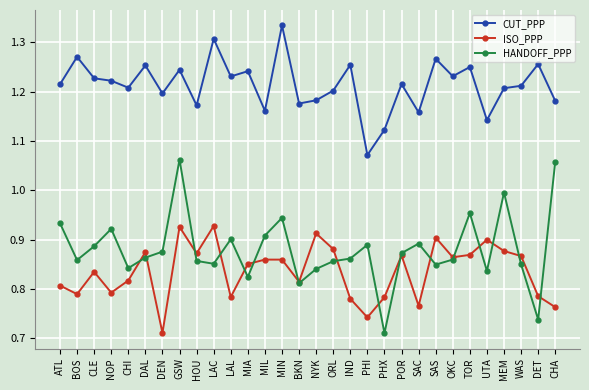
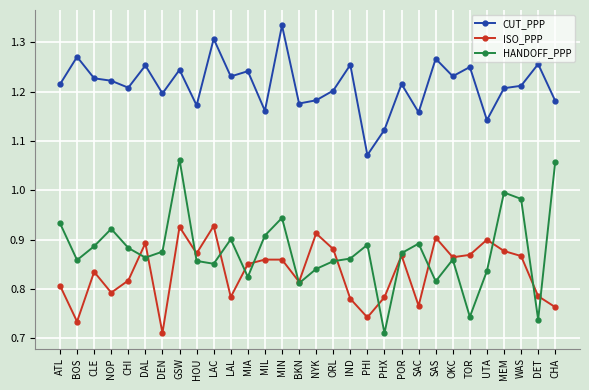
  {
    "CUT_PPP": {
      "ATL": 1.21,
      "BOS": 1.27,
      "CLE": 1.23,
      "NOP": 1.22,
      "CHI": 1.21,
      "DAL": 1.25,
      "DEN": 1.20,
      "GSW": 1.24,
      "HOU": 1.17,
      "LAC": 1.31,
      "LAL": 1.23,
      "MIA": 1.24,
      "MIL": 1.16,
      "MIN": 1.33,
      "BKN": 1.18,
      "NYK": 1.18,
      "ORL": 1.20,
      "IND": 1.25,
      "PHI": 1.07,
      "PHX": 1.12,
      "POR": 1.22,
      "SAC": 1.16,
      "SAS": 1.27,
      "OKC": 1.23,
      "TOR": 1.25,
      "UTA": 1.14,
      "MEM": 1.21,
      "WAS": 1.21,
      "DET": 1.26,
      "CHA": 1.18
    },
    "ISO_PPP": {
      "ATL": 0.81,
-     "BOS": 0.79,
+     "BOS": 0.73,
      "CLE": 0.83,
      "NOP": 0.79,
      "CHI": 0.82,
-     "DAL": 0.87,
+     "DAL": 0.89,
      "DEN": 0.71,
      "GSW": 0.93,
      "HOU": 0.87,
      "LAC": 0.93,
      "LAL": 0.78,
      "MIA": 0.85,
      "MIL": 0.86,
      "MIN": 0.86,
      "NYK": 0.91,
      "ORL": 0.88,
      "IND": 0.78,
      "PHI": 0.74,
      "PHX": 0.78,
      "SAC": 0.77,
      "SAS": 0.90,
      "TOR": 0.87,
      "UTA": 0.90,
      "MEM": 0.88,
      "WAS": 0.87,
      "DET": 0.79,
      "CHA": 0.76
    },
    "HANDOFF_PPP": {
      "ATL": 0.93,
      "BOS": 0.86,
      "CLE": 0.89,
      "NOP": 0.92,
-     "CHI": 0.84,
+     "CHI": 0.88,
      "DAL": 0.86,
      "DEN": 0.88,
      "GSW": 1.06,
      "HOU": 0.86,
      "LAC": 0.85,
      "LAL": 0.90,
      "MIA": 0.82,
      "MIL": 0.91,
      "MIN": 0.94,
      "NYK": 0.84,
      "ORL": 0.86,
      "IND": 0.86,
      "PHI": 0.89,
      "PHX": 0.71,
      "SAC": 0.89,
-     "SAS": 0.85,
-     "TOR": 0.95,
+     "SAS": 0.82,
+     "TOR": 0.74,
      "UTA": 0.84,
      "MEM": 1.00,
-     "WAS": 0.85,
+     "WAS": 0.98,
      "DET": 0.74,
      "CHA": 1.06
    }
  }
